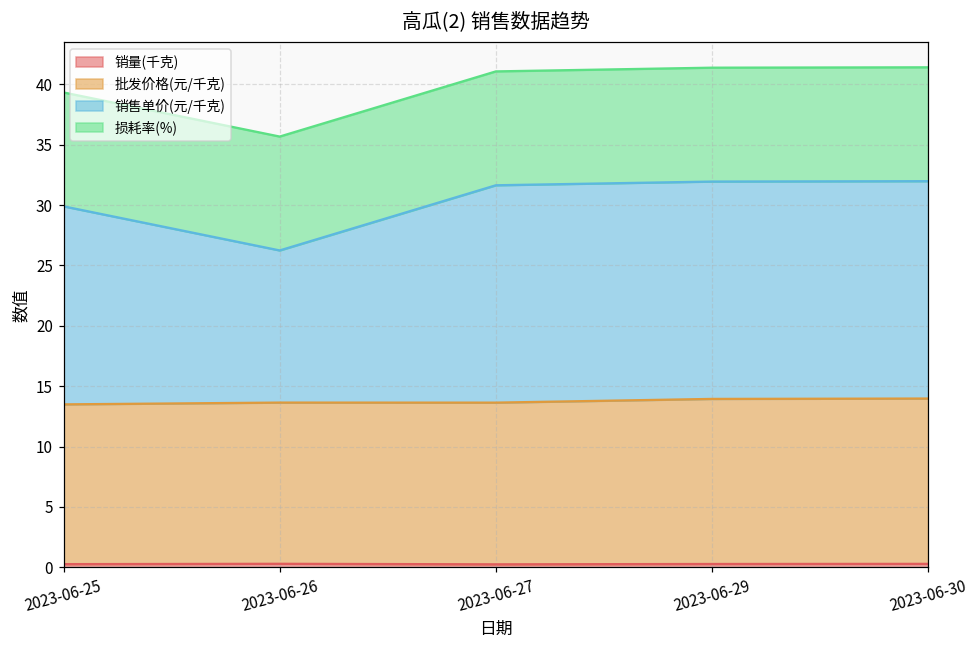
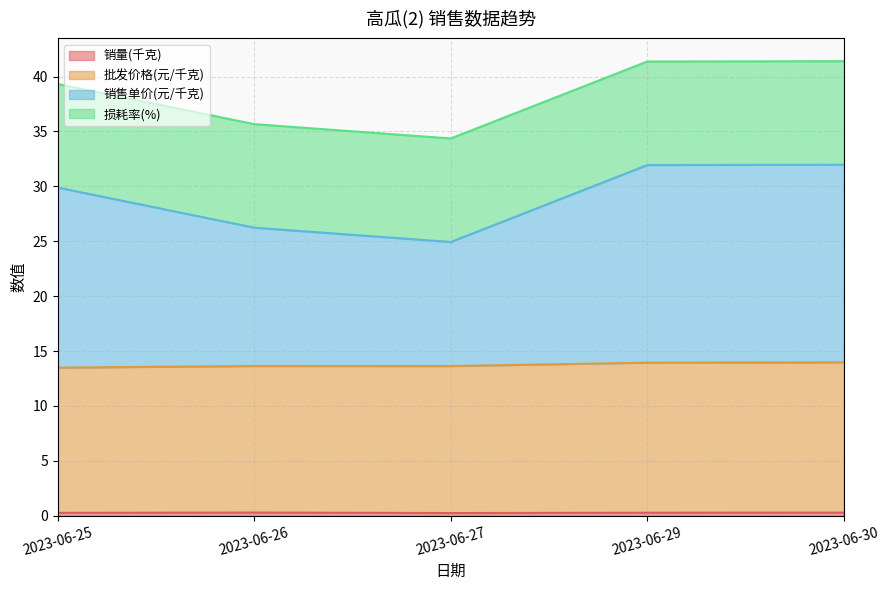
  {
    "销售单价(元/千克)": {
      "2023-06-25": 16.4,
      "2023-06-26": 12.6,
-     "2023-06-27": 18.0,
+     "2023-06-27": 11.3,
      "2023-06-29": 18.0,
      "2023-06-30": 18.0
    },
    "损耗率(%)": {
      "2023-06-25": 9.4,
      "2023-06-26": 9.4,
      "2023-06-27": 9.4,
      "2023-06-29": 9.4,
      "2023-06-30": 9.4
    }
  }
